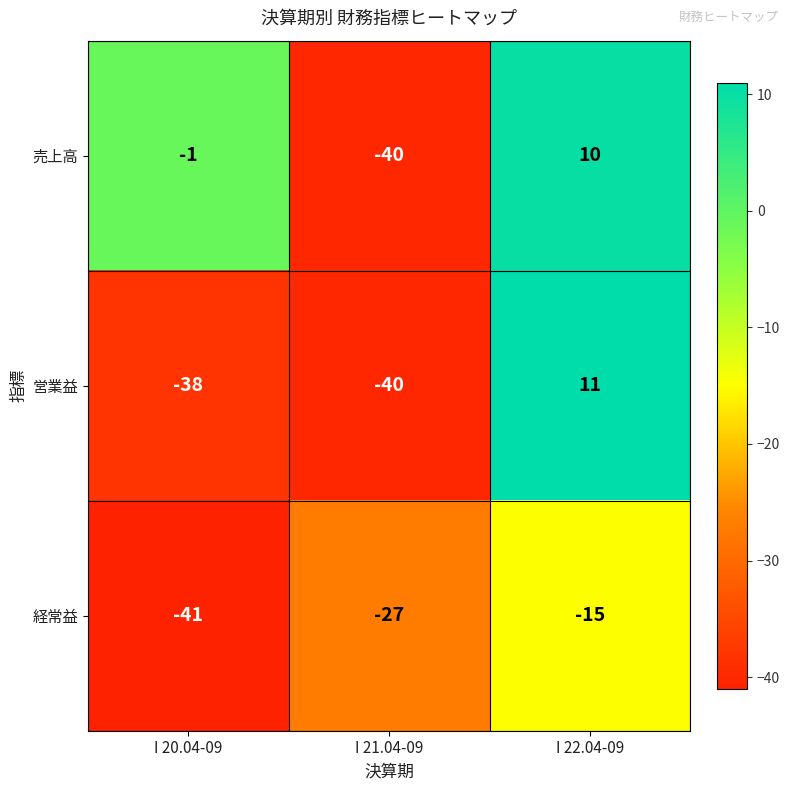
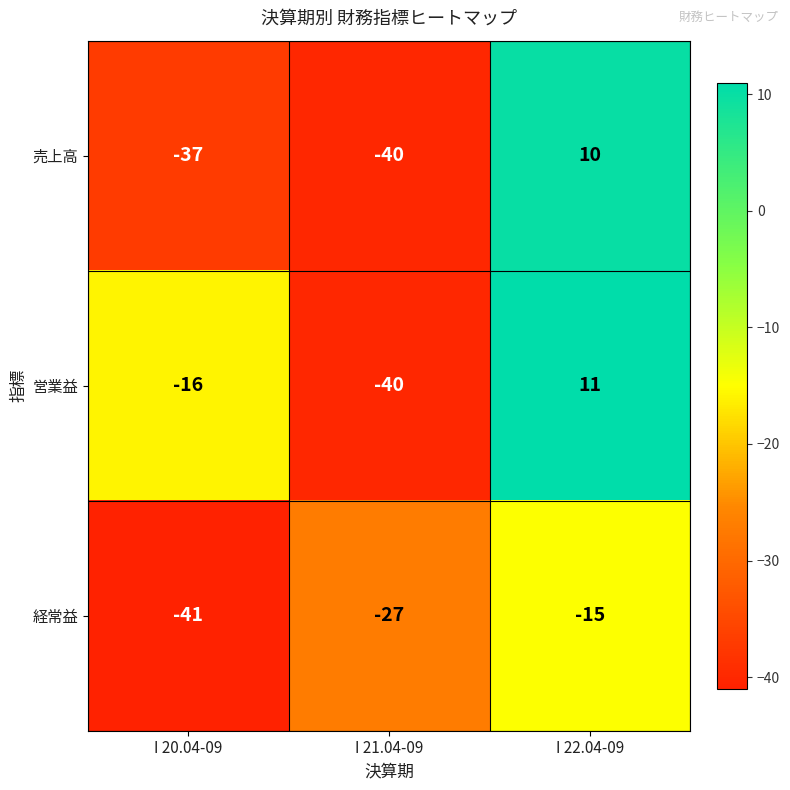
  {
    "売上高": {
-     "I 20.04-09": -1,
+     "I 20.04-09": -37,
      "I 21.04-09": -40,
      "I 22.04-09": 10
    },
    "営業益": {
-     "I 20.04-09": -38,
+     "I 20.04-09": -16,
      "I 21.04-09": -40,
      "I 22.04-09": 11
    },
    "経常益": {
      "I 20.04-09": -41,
      "I 21.04-09": -27,
      "I 22.04-09": -15
    }
  }
